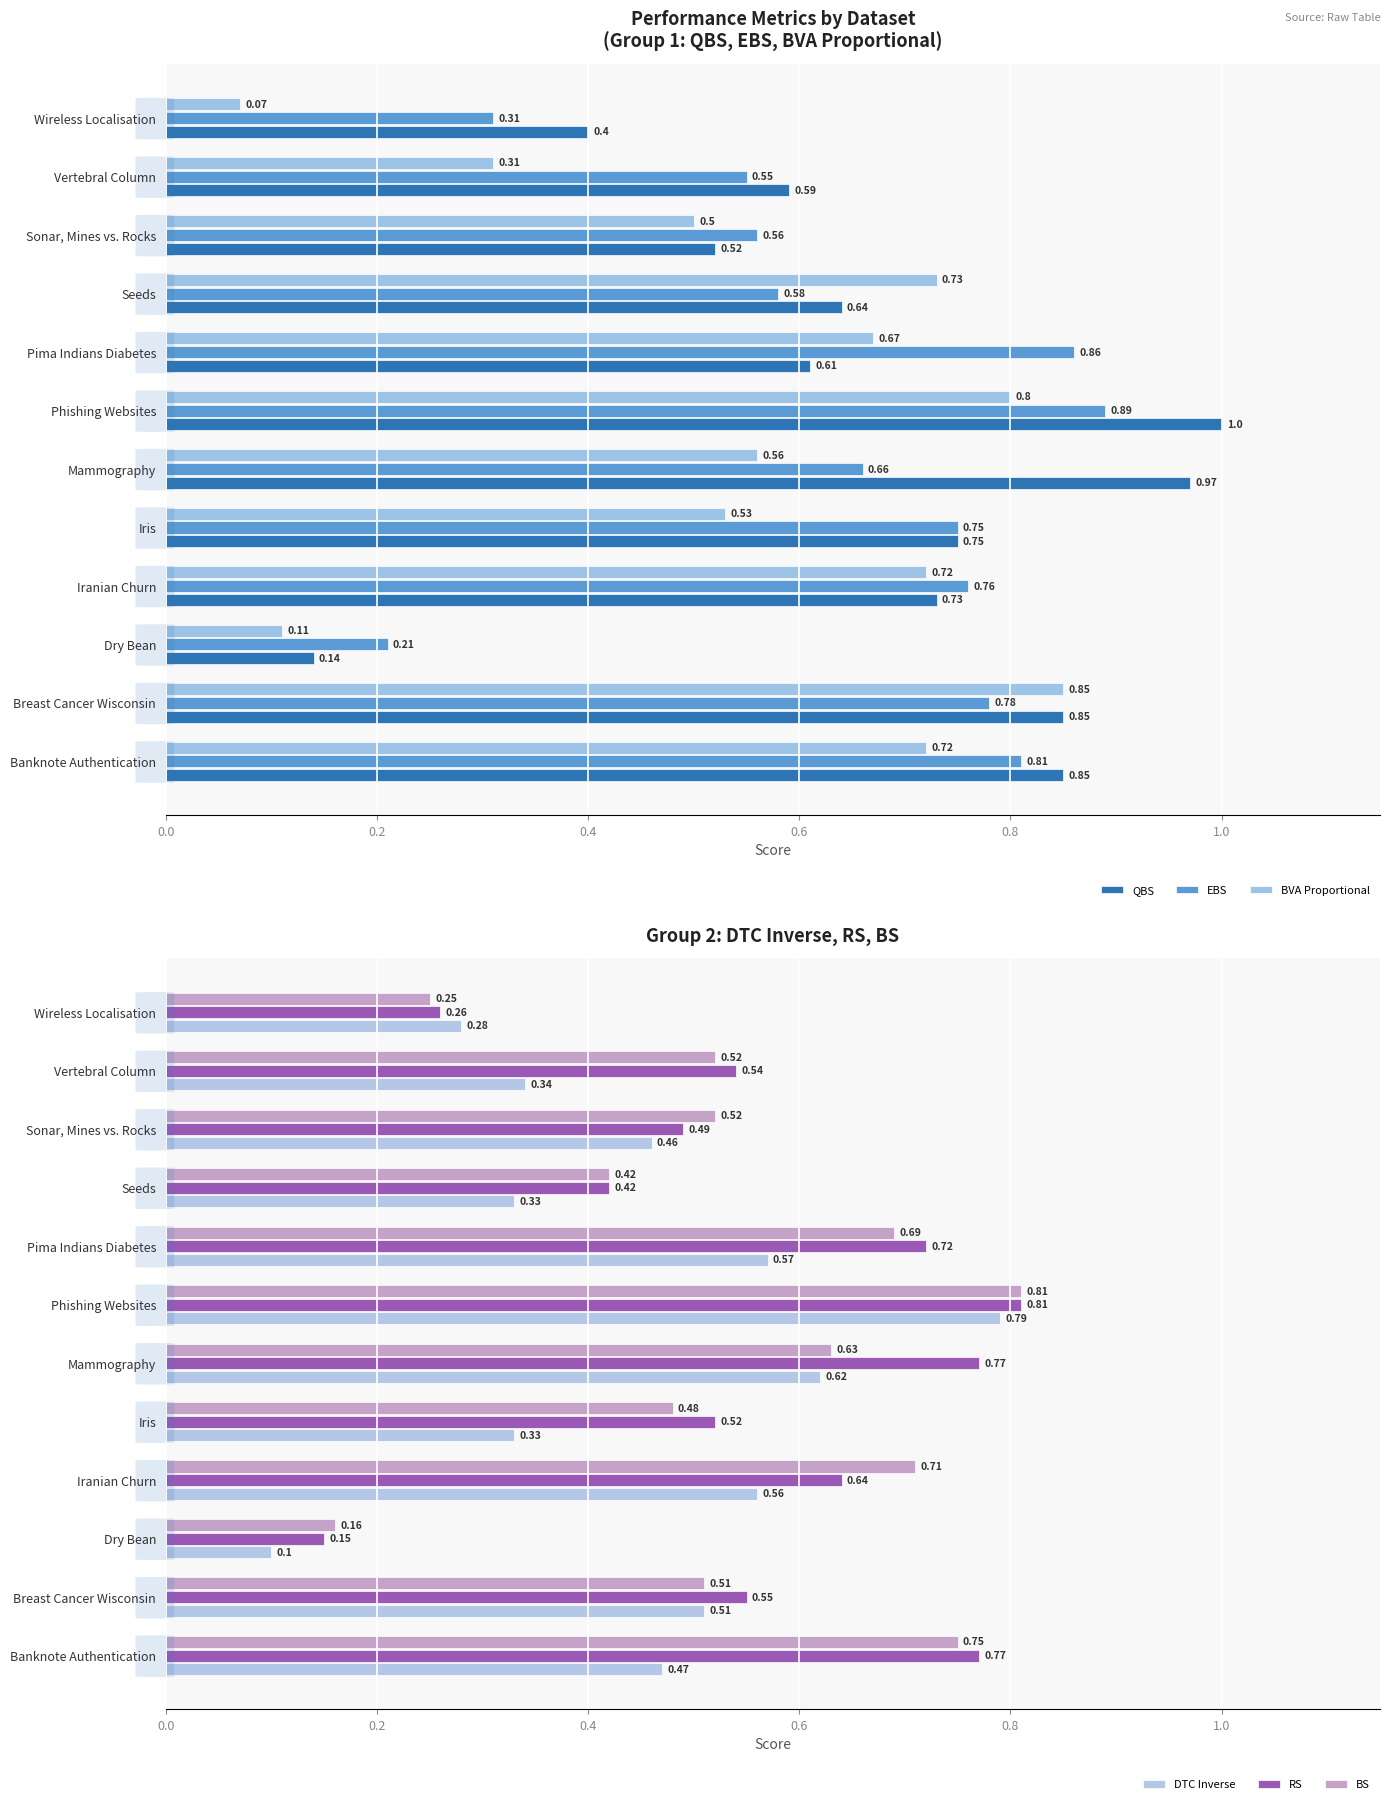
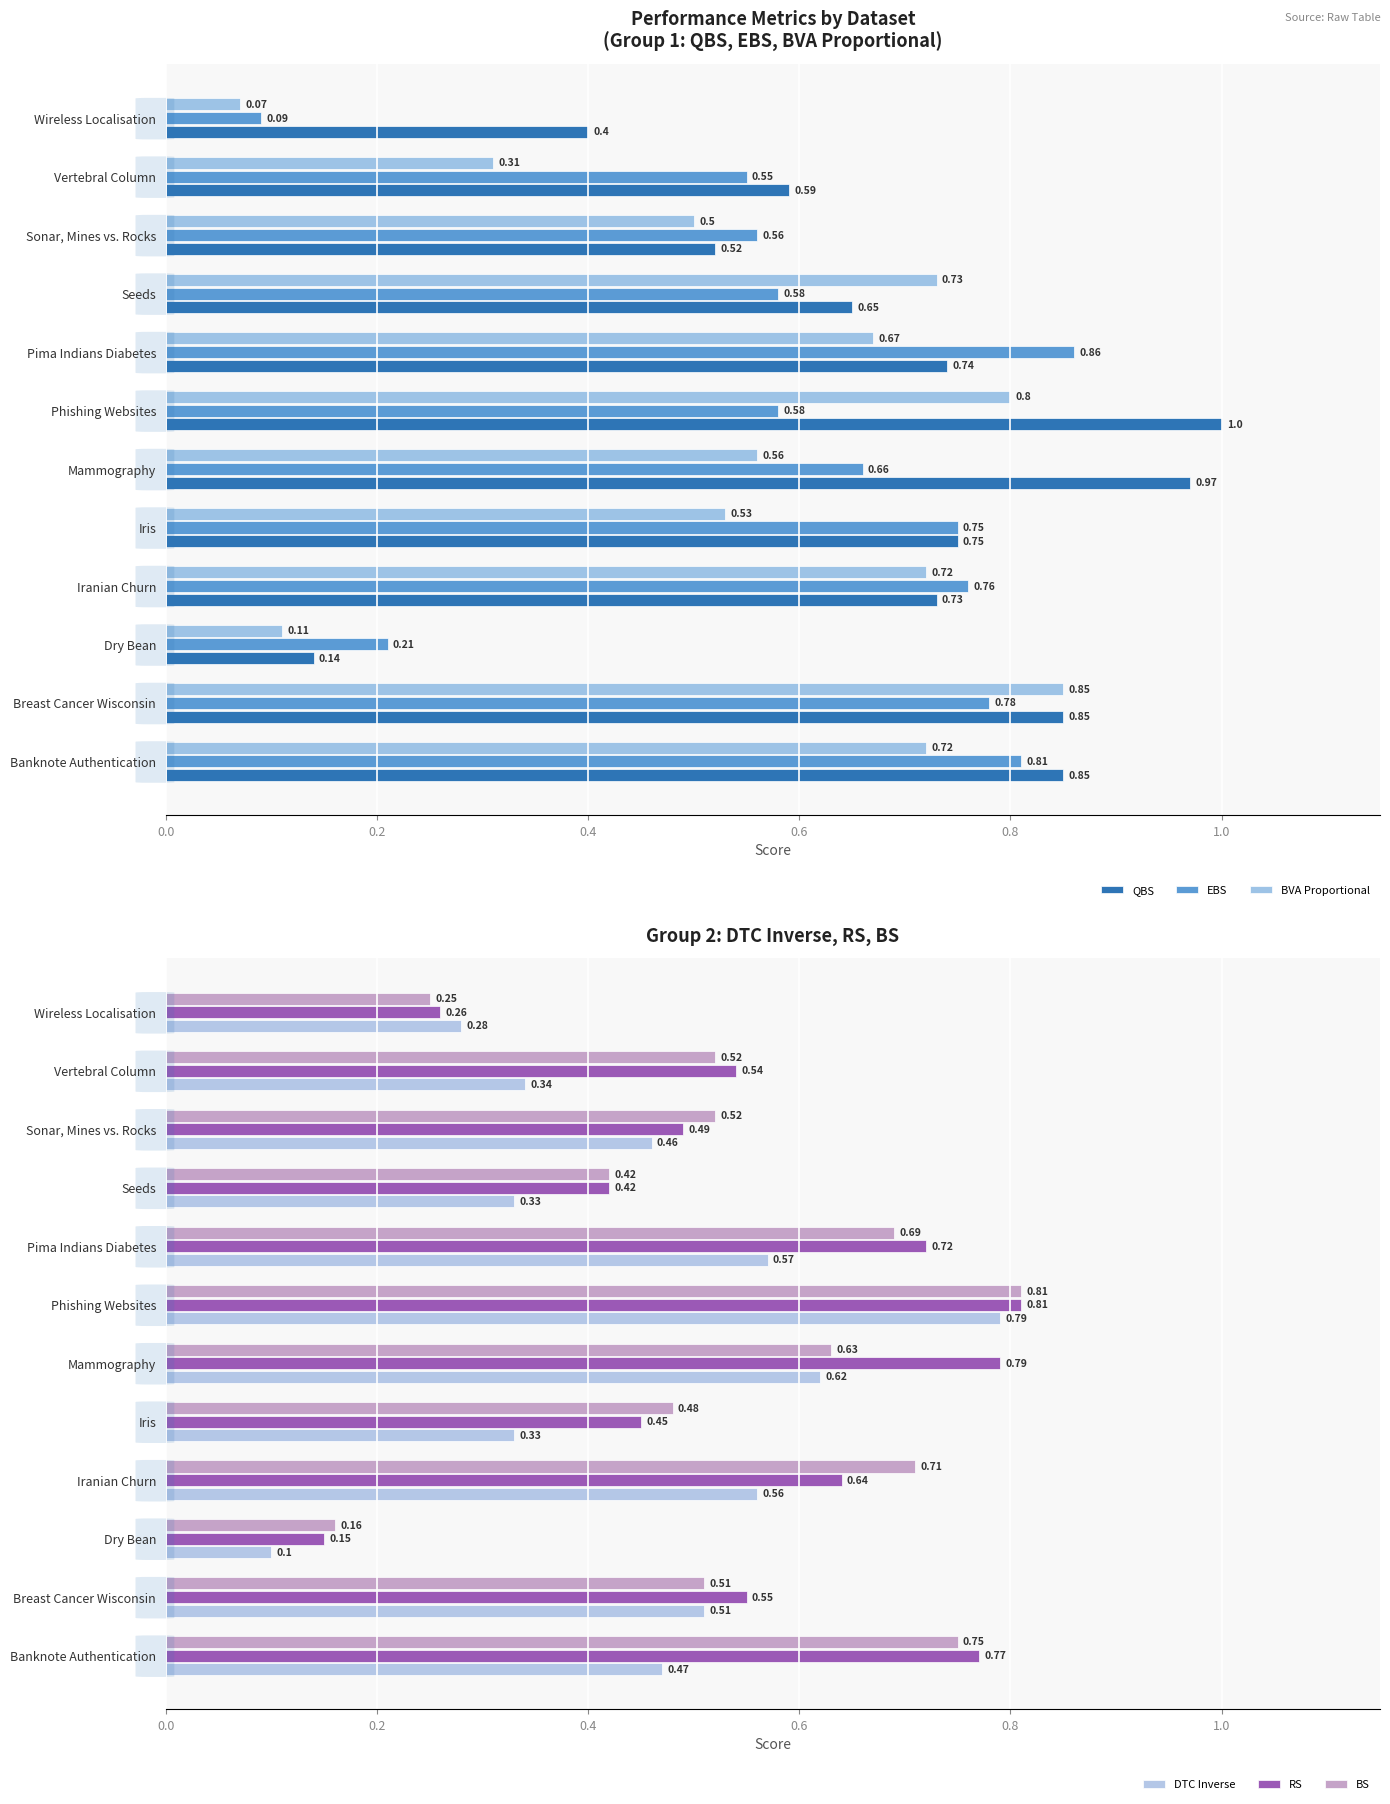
  {
    "Performance Metrics by Dataset (Group 1: QBS, EBS, BVA Proportional)": {
      "QBS": {
        "Wireless Localisation": 0.4,
        "Vertebral Column": 0.59,
        "Sonar, Mines vs. Rocks": 0.52,
-       "Seeds": 0.64,
-       "Pima Indians Diabetes": 0.61,
+       "Seeds": 0.65,
+       "Pima Indians Diabetes": 0.74,
        "Phishing Websites": 1.0,
        "Mammography": 0.97,
        "Iris": 0.75,
        "Iranian Churn": 0.73,
        "Dry Bean": 0.14,
        "Breast Cancer Wisconsin": 0.85,
        "Banknote Authentication": 0.85
      },
      "EBS": {
-       "Wireless Localisation": 0.31,
+       "Wireless Localisation": 0.09,
        "Vertebral Column": 0.55,
        "Sonar, Mines vs. Rocks": 0.56,
        "Seeds": 0.58,
        "Pima Indians Diabetes": 0.86,
-       "Phishing Websites": 0.89,
+       "Phishing Websites": 0.58,
        "Mammography": 0.66,
        "Iris": 0.75,
        "Iranian Churn": 0.76,
        "Dry Bean": 0.21,
        "Breast Cancer Wisconsin": 0.78,
        "Banknote Authentication": 0.81
      },
      "BVA Proportional": {
        "Wireless Localisation": 0.07,
        "Vertebral Column": 0.31,
        "Sonar, Mines vs. Rocks": 0.5,
        "Seeds": 0.73,
        "Pima Indians Diabetes": 0.67,
        "Phishing Websites": 0.8,
        "Mammography": 0.56,
        "Iris": 0.53,
        "Iranian Churn": 0.72,
        "Dry Bean": 0.11,
        "Breast Cancer Wisconsin": 0.85,
        "Banknote Authentication": 0.72
      }
    },
    "Group 2: DTC Inverse, RS, BS": {
      "RS": {
        "Wireless Localisation": 0.26,
        "Vertebral Column": 0.54,
        "Sonar, Mines vs. Rocks": 0.49,
        "Seeds": 0.42,
        "Pima Indians Diabetes": 0.72,
        "Phishing Websites": 0.81,
-       "Mammography": 0.77,
-       "Iris": 0.52,
+       "Mammography": 0.79,
+       "Iris": 0.45,
        "Iranian Churn": 0.64,
        "Dry Bean": 0.15,
        "Breast Cancer Wisconsin": 0.55,
        "Banknote Authentication": 0.77
      }
    }
  }
